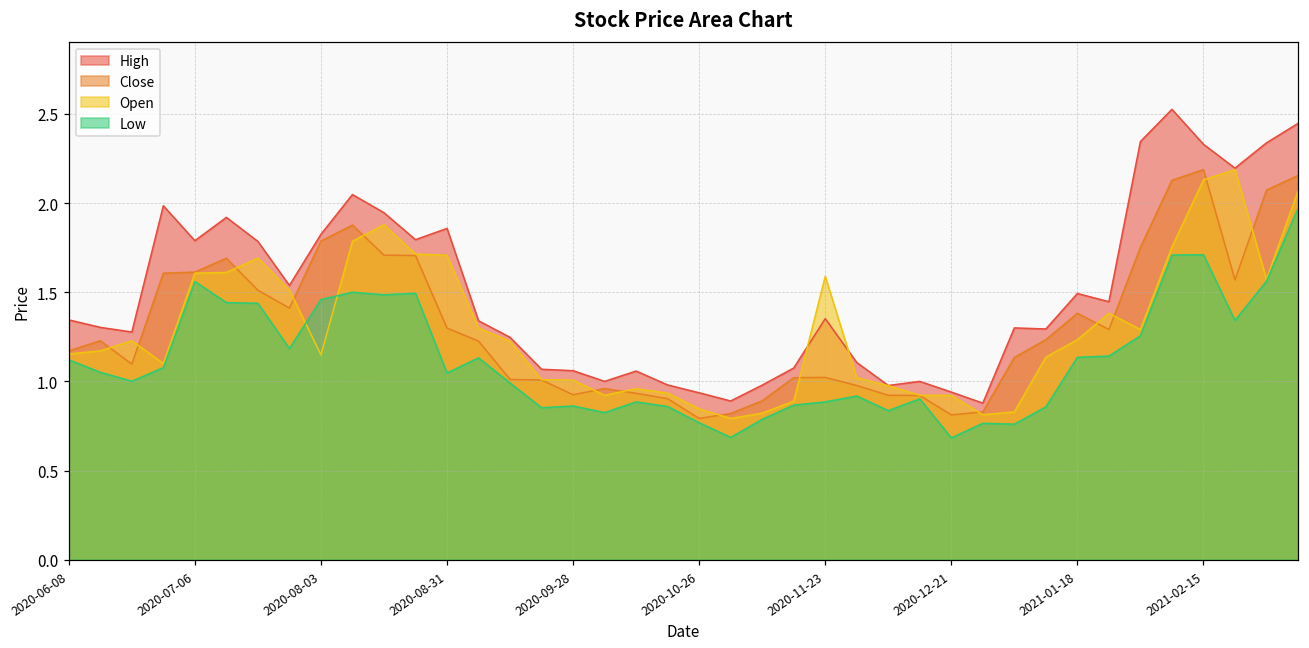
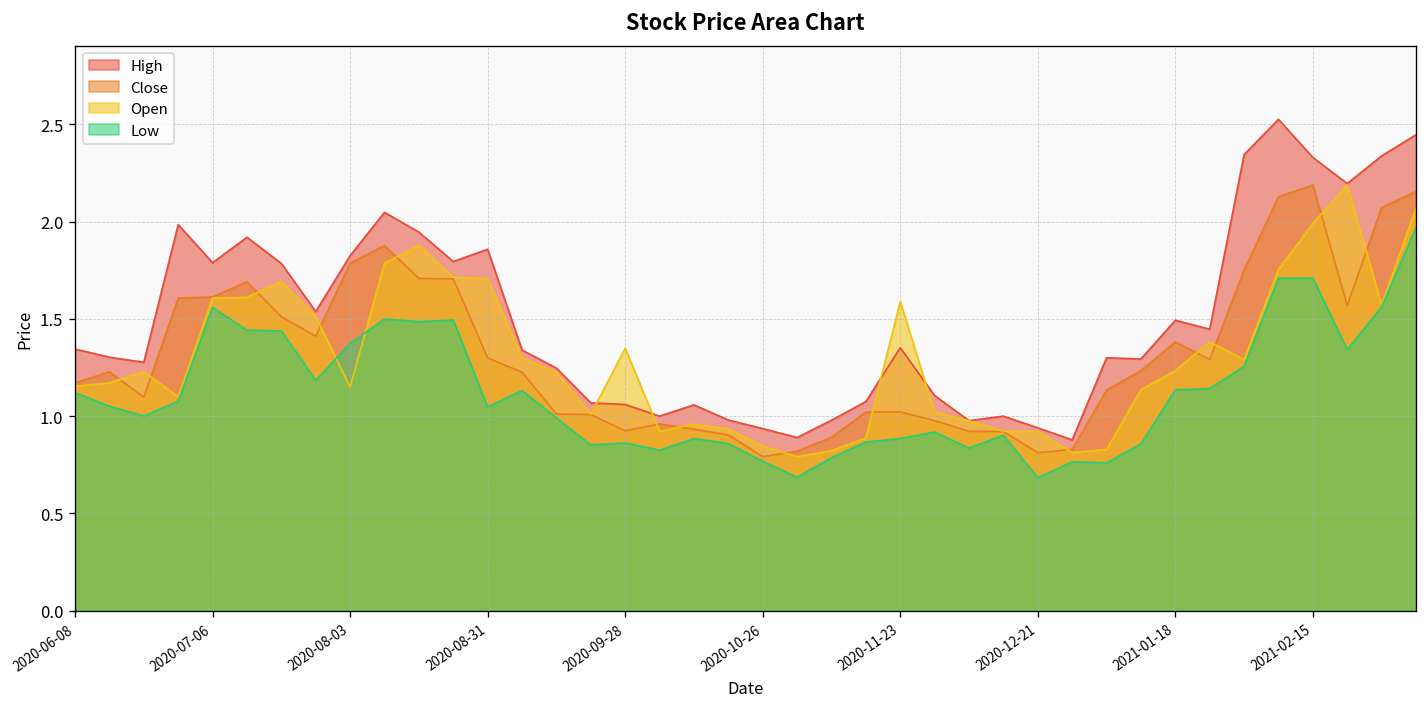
  {
    "Open": {
      "2020-06-08": 1.15,
      "2020-08-03": 1.15,
      "2020-08-31": 1.71,
-     "2020-09-28": 1.01,
+     "2020-09-28": 1.35,
      "2020-10-26": 0.85,
      "2020-11-23": 1.59,
      "2020-12-21": 0.92,
      "2021-01-18": 1.23,
-     "2021-02-15": 2.13
+     "2021-02-15": 1.99
    },
    "Low": {
      "2020-06-08": 1.12,
      "2020-07-06": 1.56,
-     "2020-08-03": 1.46,
+     "2020-08-03": 1.37,
      "2020-08-31": 1.05,
      "2020-09-28": 0.86,
      "2020-10-26": 0.77,
      "2020-11-23": 0.89,
      "2020-12-21": 0.68,
      "2021-01-18": 1.14,
      "2021-02-15": 1.71
    }
  }
